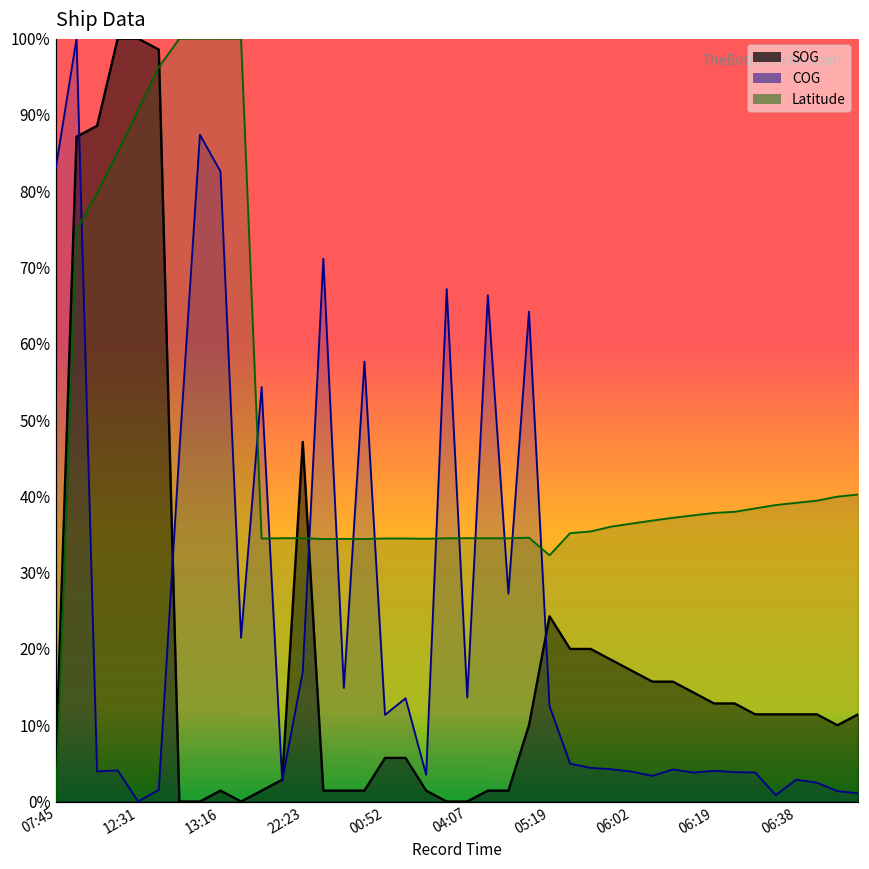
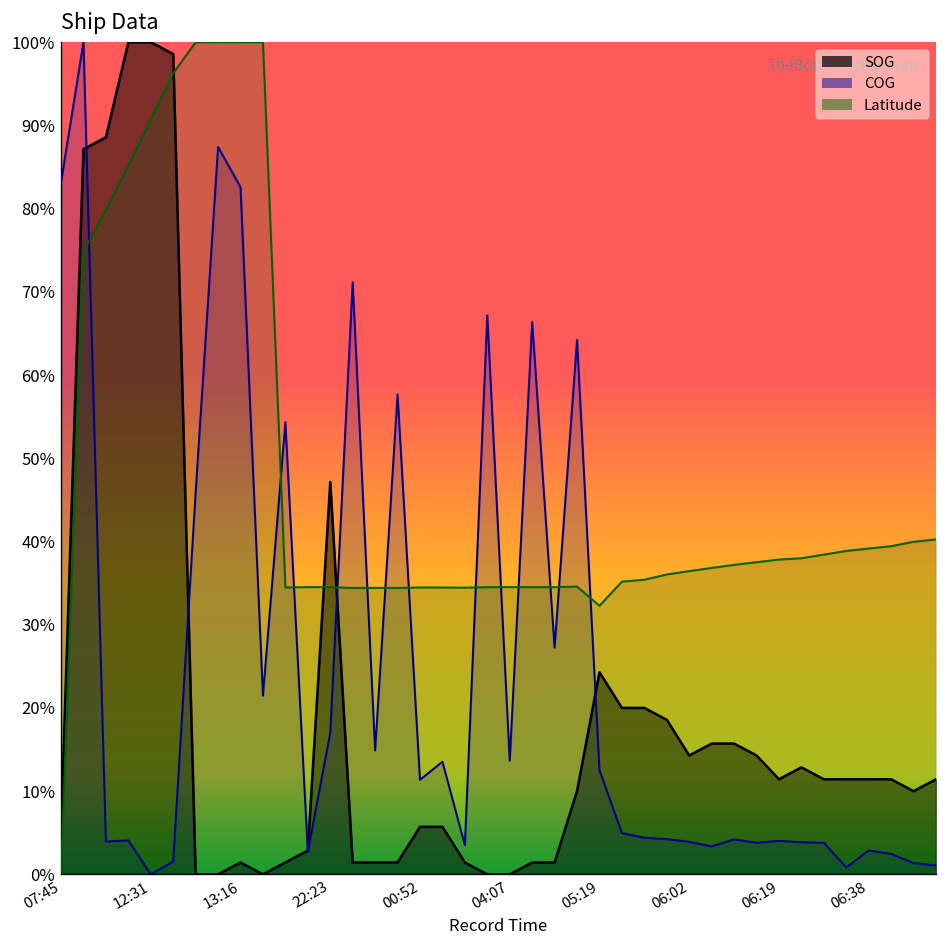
  {
    "SOG": {
      "07:45": "6%",
      "12:31": "100%",
      "13:16": "1%",
      "22:23": "47%",
      "00:52": "6%",
      "04:07": "0%",
      "05:19": "24%",
-     "06:02": "17%",
-     "06:19": "13%",
+     "06:02": "14%",
+     "06:19": "11%",
      "06:38": "11%"
    }
  }
